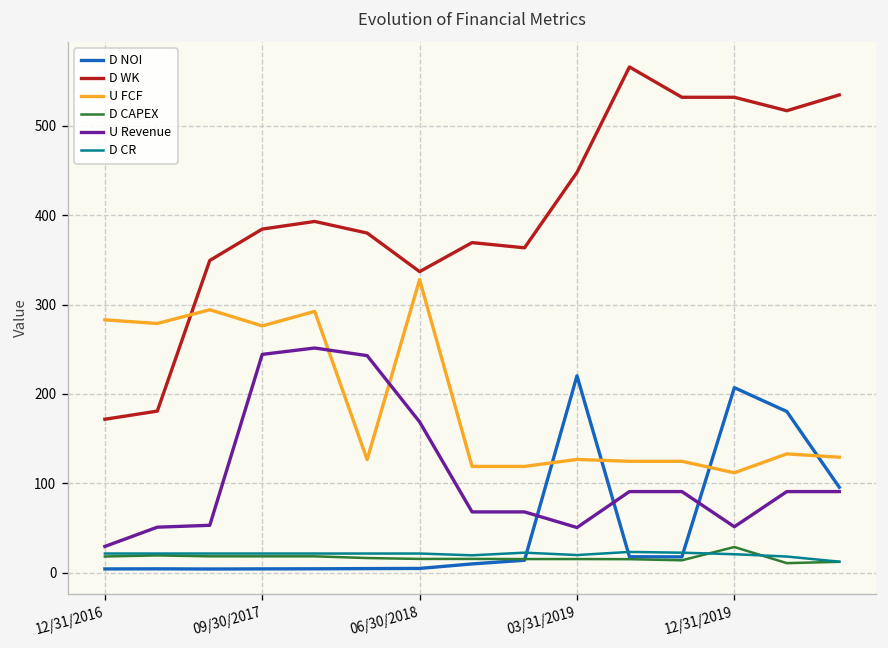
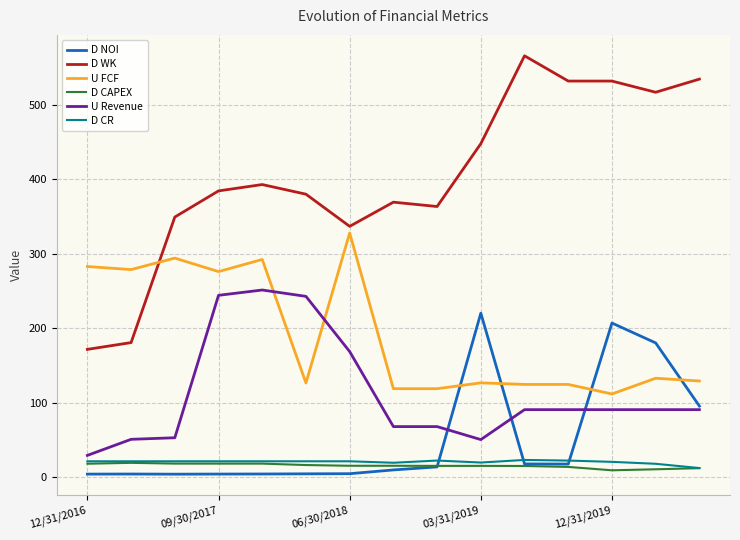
  {
    "D NOI": {
      "12/31/2016": 0,
      "09/30/2017": 0,
      "06/30/2018": 0,
      "03/31/2019": 220,
      "12/31/2019": 210
    },
    "D WK": {
      "12/31/2016": 170,
      "09/30/2017": 380,
      "06/30/2018": 340,
      "03/31/2019": 450,
      "12/31/2019": 530
    },
    "U FCF": {
      "12/31/2016": 280,
      "09/30/2017": 280,
      "06/30/2018": 330,
      "03/31/2019": 130,
      "12/31/2019": 110
    },
    "D CAPEX": {
      "06/30/2018": 20,
      "03/31/2019": 20,
-     "12/31/2019": 30
+     "12/31/2019": 10
    },
    "U Revenue": {
      "12/31/2016": 30,
      "09/30/2017": 240,
      "06/30/2018": 170,
      "03/31/2019": 50,
-     "12/31/2019": 50
+     "12/31/2019": 90
    },
    "D CR": {
      "06/30/2018": 20,
      "03/31/2019": 20,
      "12/31/2019": 20
    }
  }
